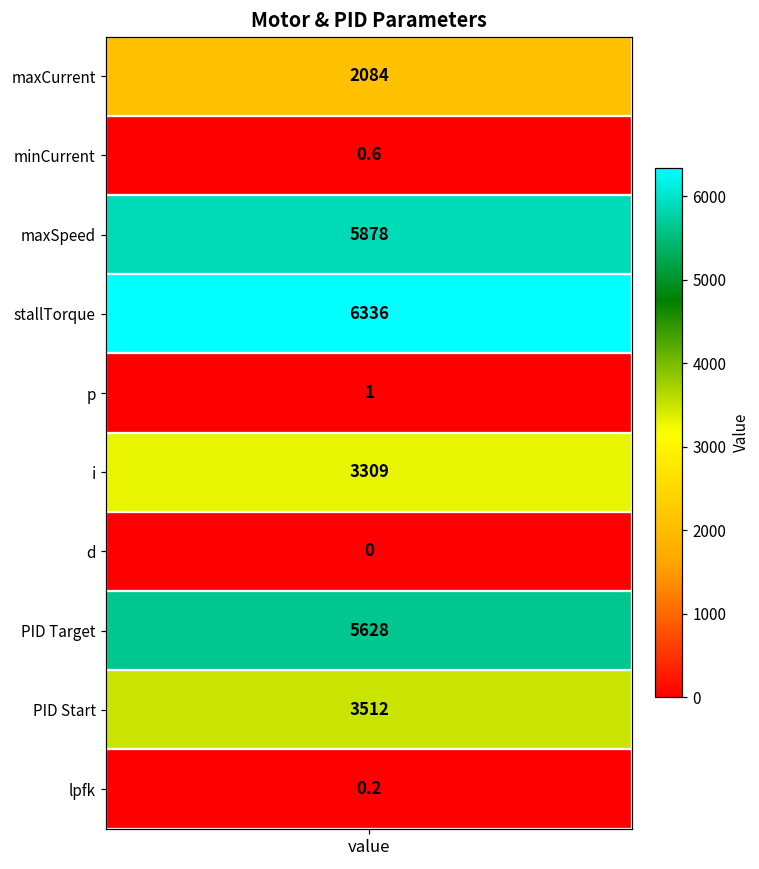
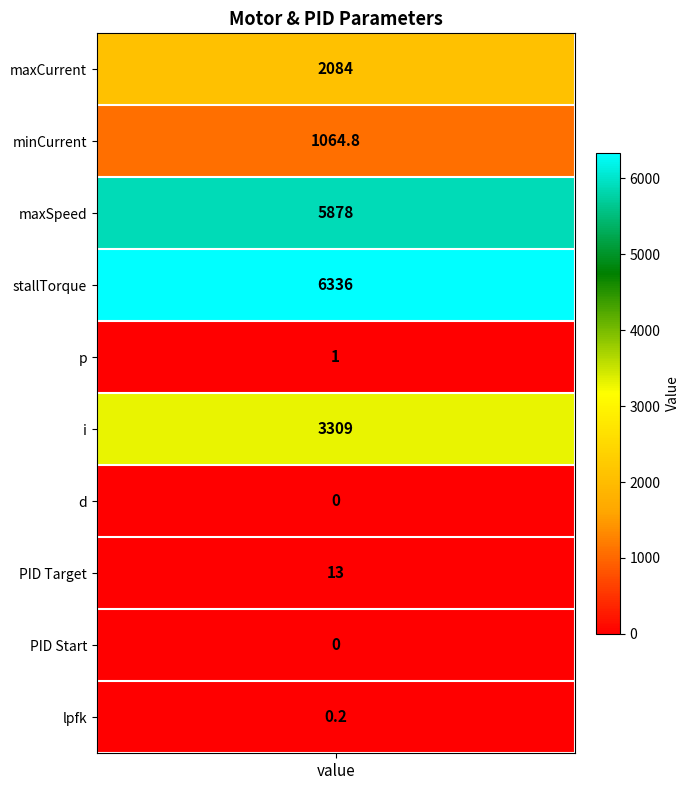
  {
    "maxCurrent": {
      "value": 2084
    },
    "minCurrent": {
-     "value": 0.6
+     "value": 1064.8
    },
    "maxSpeed": {
      "value": 5878
    },
    "stallTorque": {
      "value": 6336
    },
    "p": {
      "value": 1
    },
    "i": {
      "value": 3309
    },
    "d": {
      "value": 0
    },
    "PID Target": {
-     "value": 5628
+     "value": 13
    },
    "PID Start": {
-     "value": 3512
+     "value": 0
    },
    "lpfk": {
      "value": 0.2
    }
  }
